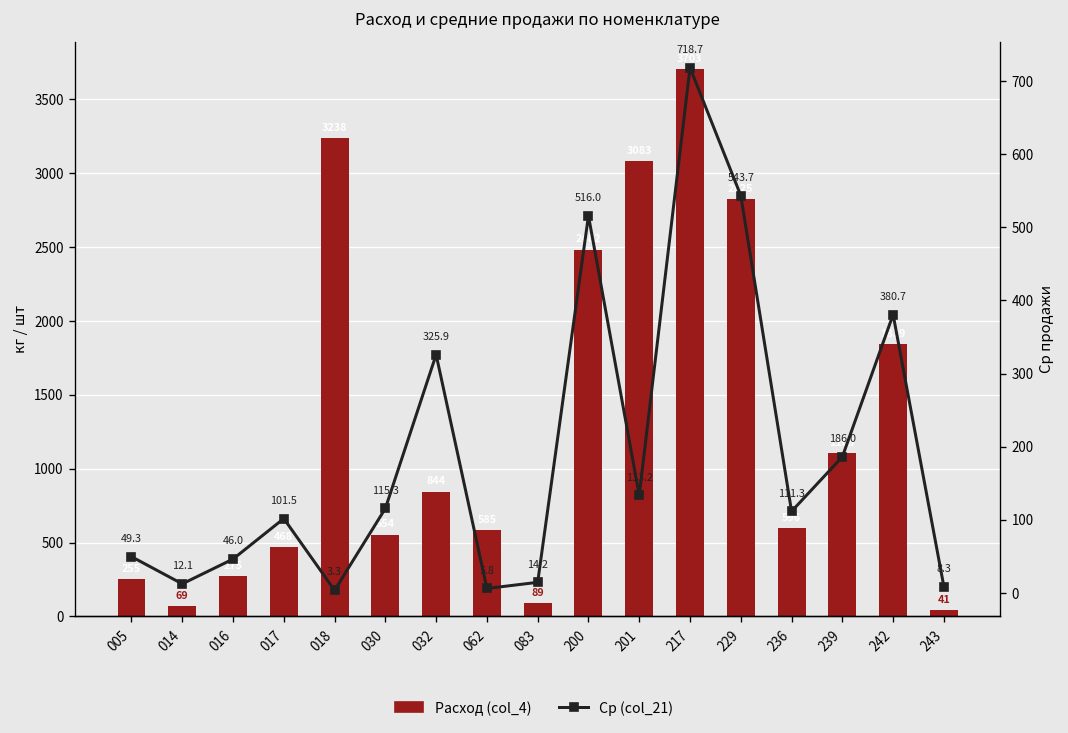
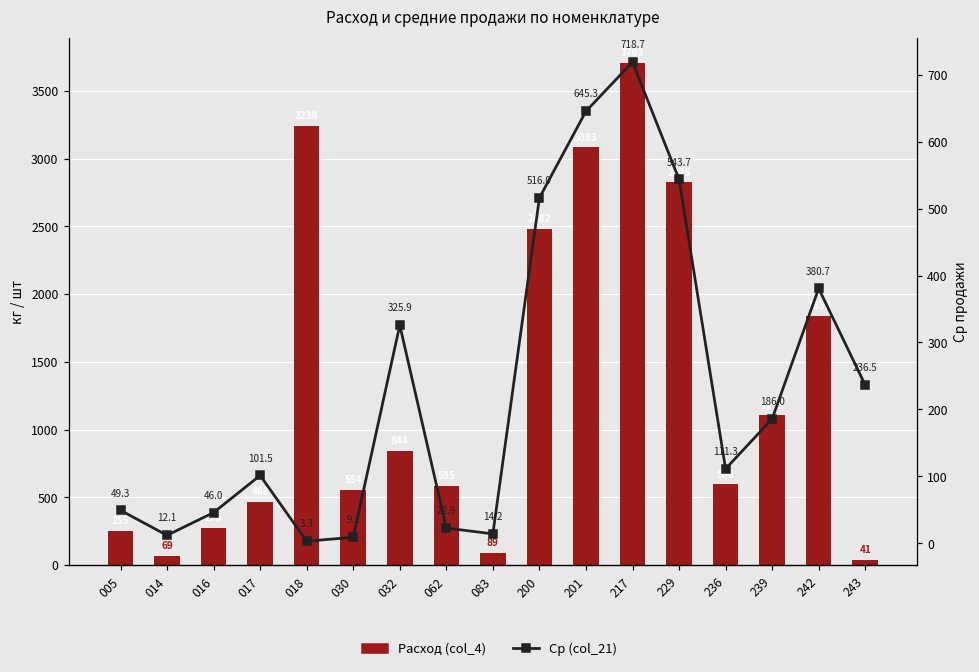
  {
    "Расход (col_4)": {
      "014": 69,
      "083": 89,
      "243": 41
    },
    "Ср (col_21)": {
      "005": 49.3,
      "014": 12.1,
      "016": 46.0,
      "017": 101.5,
      "018": 3.3,
-     "030": 115.3,
+     "030": 9.1,
      "032": 325.9,
-     "062": 5.8,
+     "062": 22.9,
      "083": 14.2,
      "200": 516.0,
-     "201": 133.2,
+     "201": 645.3,
      "217": 718.7,
      "229": 543.7,
      "236": 111.3,
      "239": 186.0,
      "242": 380.7,
-     "243": 8.3
+     "243": 236.5
    }
  }
